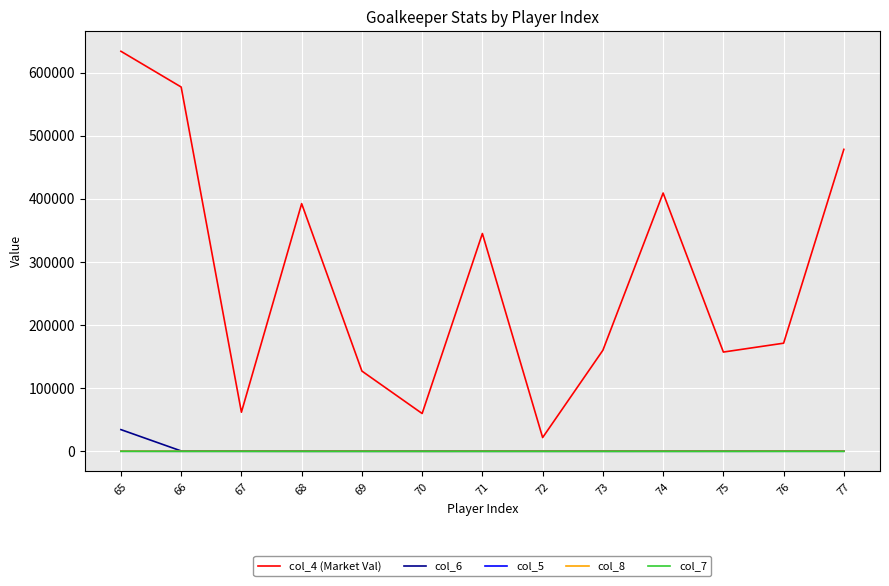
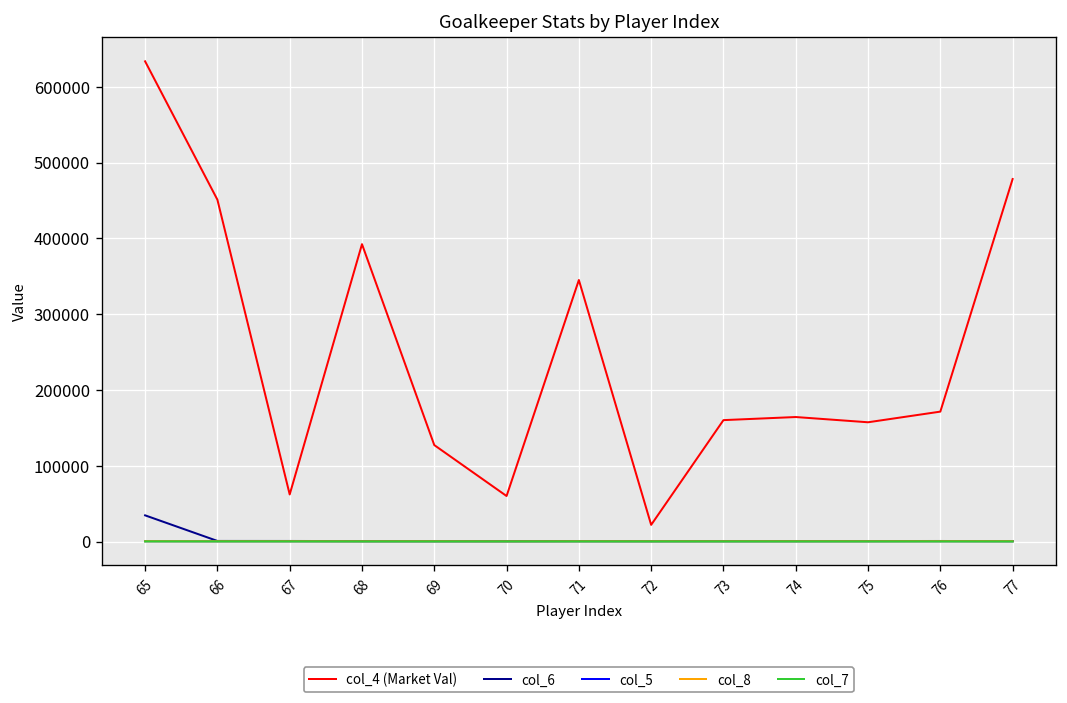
  {
    "col_4 (Market Val)": {
      "65": 630000,
-     "66": 580000,
+     "66": 450000,
      "67": 60000,
      "68": 390000,
      "69": 130000,
      "70": 60000,
      "71": 350000,
      "72": 20000,
      "73": 160000,
-     "74": 410000,
+     "74": 160000,
      "75": 160000,
      "76": 170000,
      "77": 480000
    },
    "col_6": {
      "65": 30000
    }
  }
